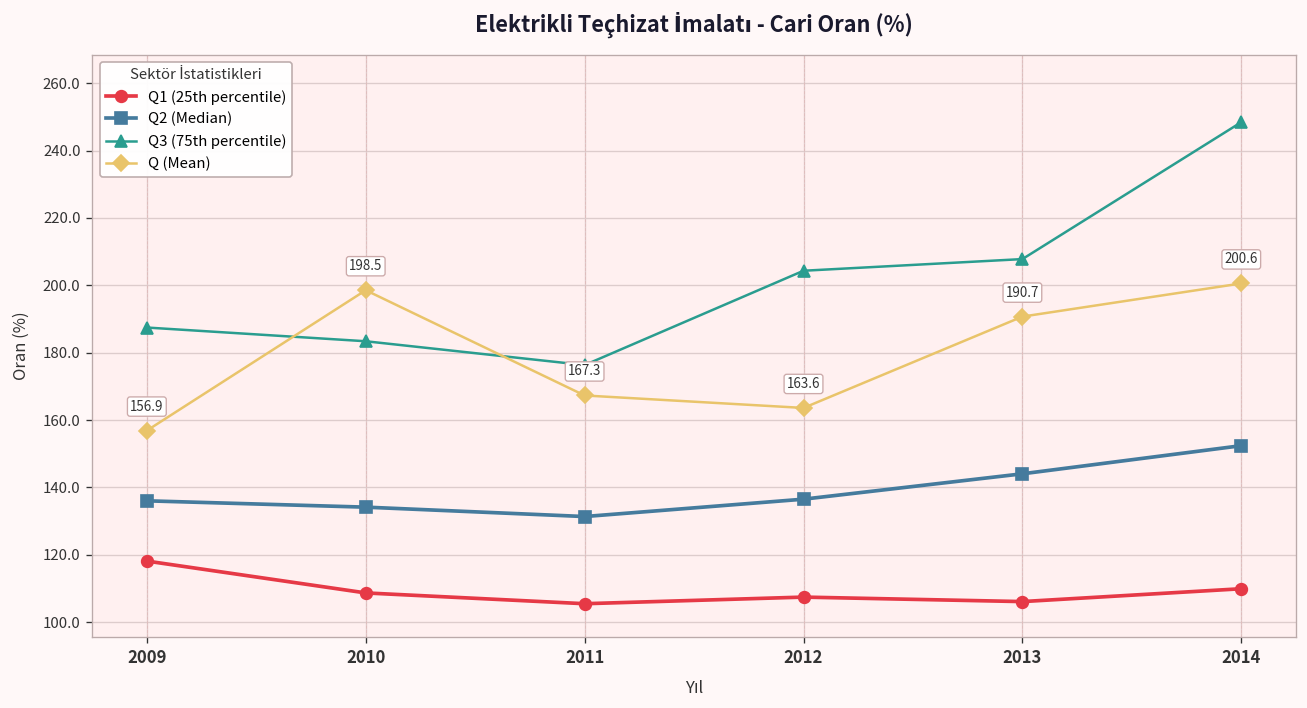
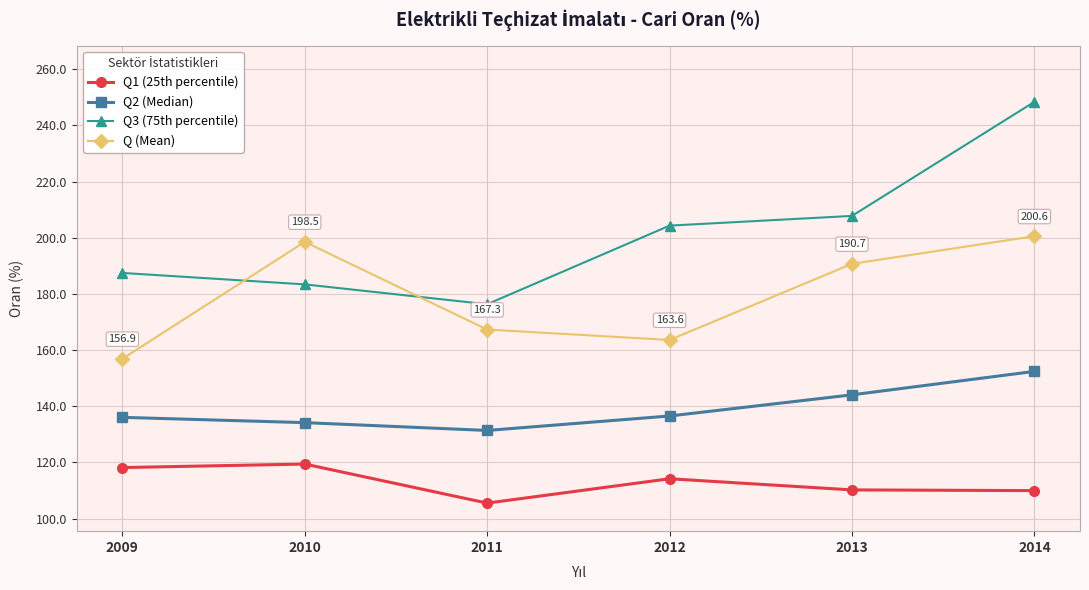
  {
    "Q1 (25th percentile)": {
      "2009": 118,
-     "2010": 109,
+     "2010": 119,
      "2011": 105,
-     "2012": 107,
-     "2013": 106,
+     "2012": 114,
+     "2013": 110,
      "2014": 110
    }
  }
